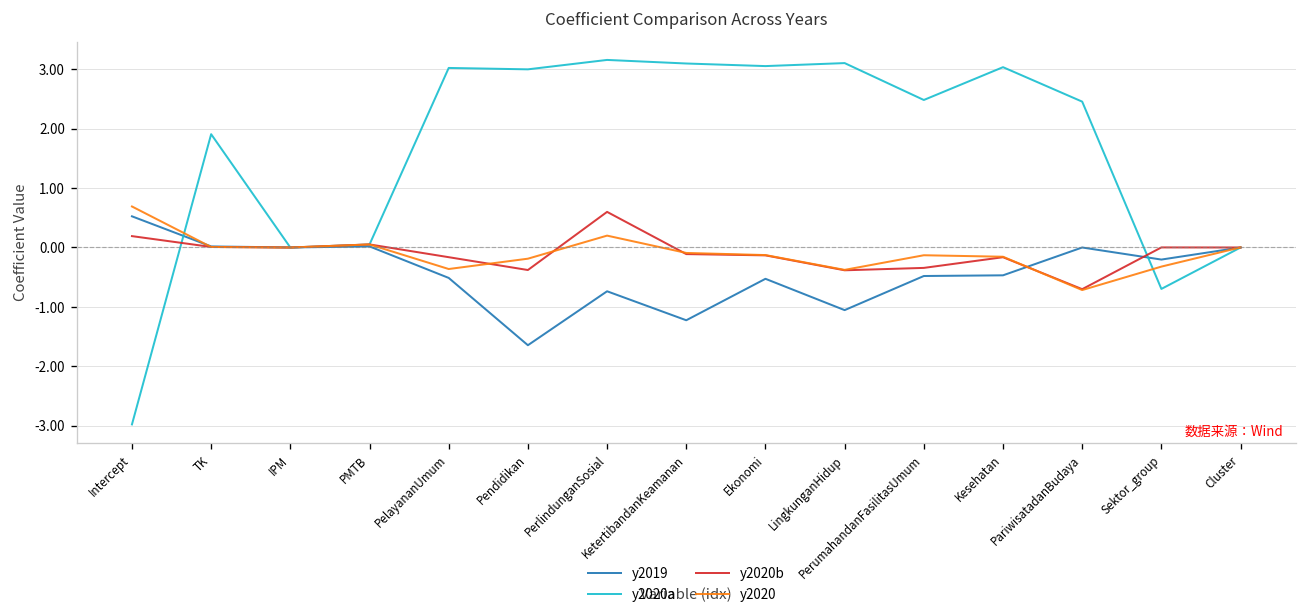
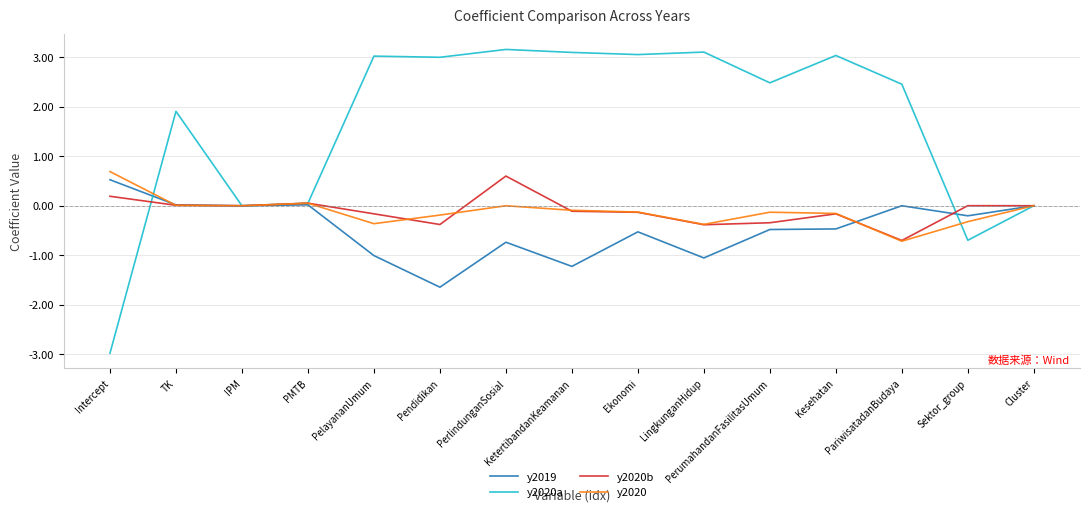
  {
    "y2019": {
      "Intercept": 0.5,
-     "PelayananUmum": -0.5,
+     "PelayananUmum": -1.0,
      "Pendidikan": -1.6,
      "PerlindunganSosial": -0.7,
      "KetertibandanKeamanan": -1.2,
      "Ekonomi": -0.5,
      "LingkunganHidup": -1.1,
      "PerumahandanFasilitasUmum": -0.5,
      "Kesehatan": -0.5,
      "PariwisatadanBudaya": 0.0,
      "Sektor_group": -0.2
    },
    "y2020a": {
      "Intercept": -3.0,
      "TK": 1.9,
      "PelayananUmum": 3.0,
      "Pendidikan": 3.0,
      "PerlindunganSosial": 3.2,
      "KetertibandanKeamanan": 3.1,
      "Ekonomi": 3.1,
      "LingkunganHidup": 3.1,
      "PerumahandanFasilitasUmum": 2.5,
      "Kesehatan": 3.0,
      "PariwisatadanBudaya": 2.5,
      "Sektor_group": -0.7
    },
    "y2020b": {
      "Intercept": 0.2,
      "PelayananUmum": -0.2,
      "Pendidikan": -0.4,
      "PerlindunganSosial": 0.6,
      "PerumahandanFasilitasUmum": -0.3,
      "Sektor_group": 0.0
    },
    "y2020": {
      "Intercept": 0.7,
      "PelayananUmum": -0.4,
      "Pendidikan": -0.2,
-     "PerlindunganSosial": 0.2,
+     "PerlindunganSosial": 0.0,
      "PerumahandanFasilitasUmum": -0.1,
      "Sektor_group": -0.3
    }
  }
